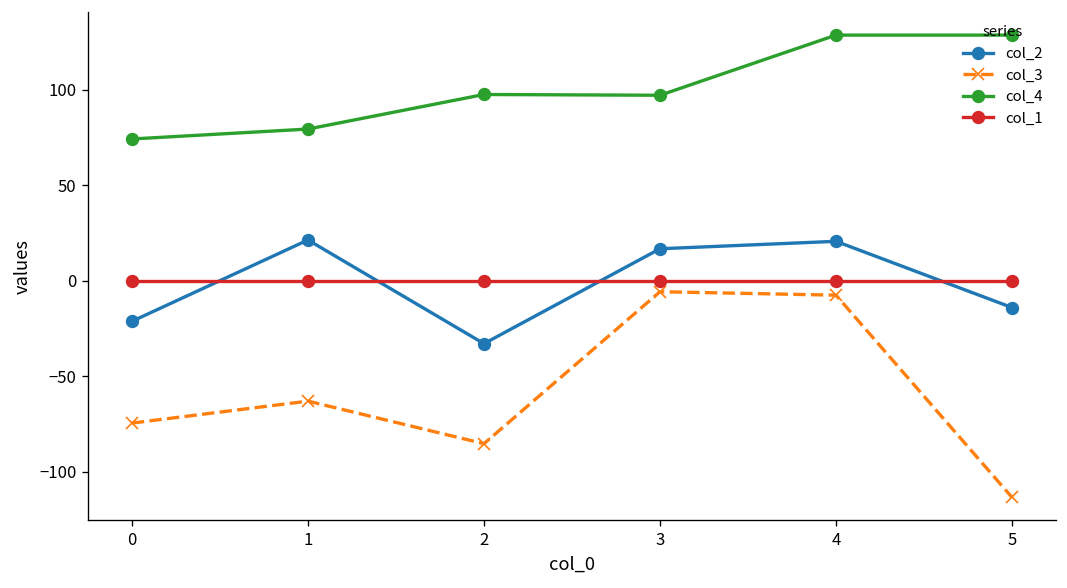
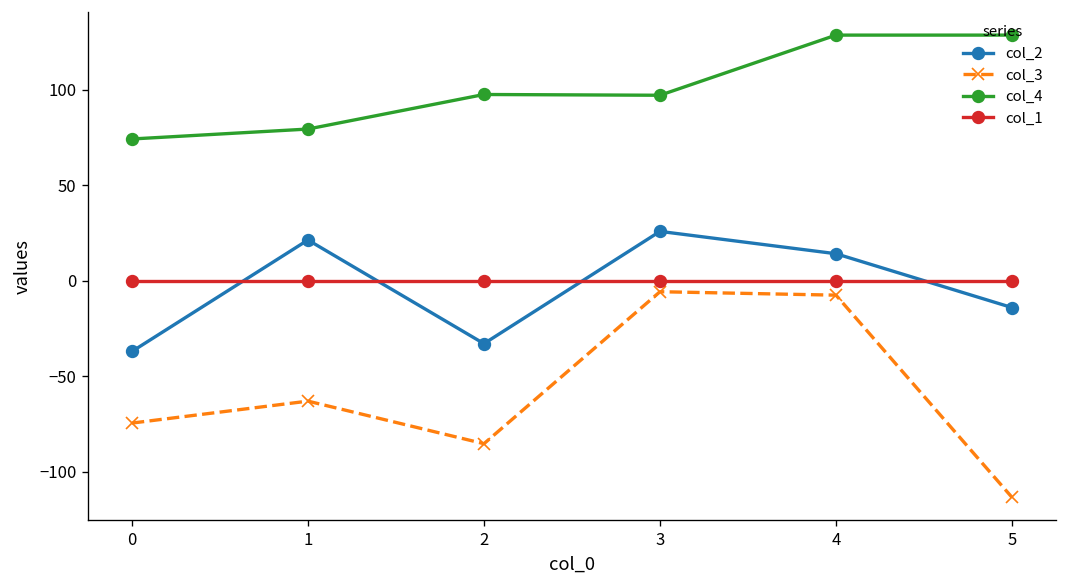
  {
    "col_2": {
-     "0": -21,
+     "0": -37,
      "1": 21,
      "2": -33,
-     "3": 17,
-     "4": 21,
+     "3": 26,
+     "4": 14,
      "5": -14
    },
    "col_3": {
      "0": -75,
      "1": -63,
      "2": -85,
      "3": -6,
      "4": -8,
      "5": -114
    },
    "col_4": {
      "0": 74,
      "1": 79,
      "2": 98,
      "3": 97,
      "4": 129,
      "5": 129
    },
    "col_1": {
      "0": 0,
      "1": 0,
      "2": 0,
      "3": 0,
      "4": 0,
      "5": 0
    }
  }
